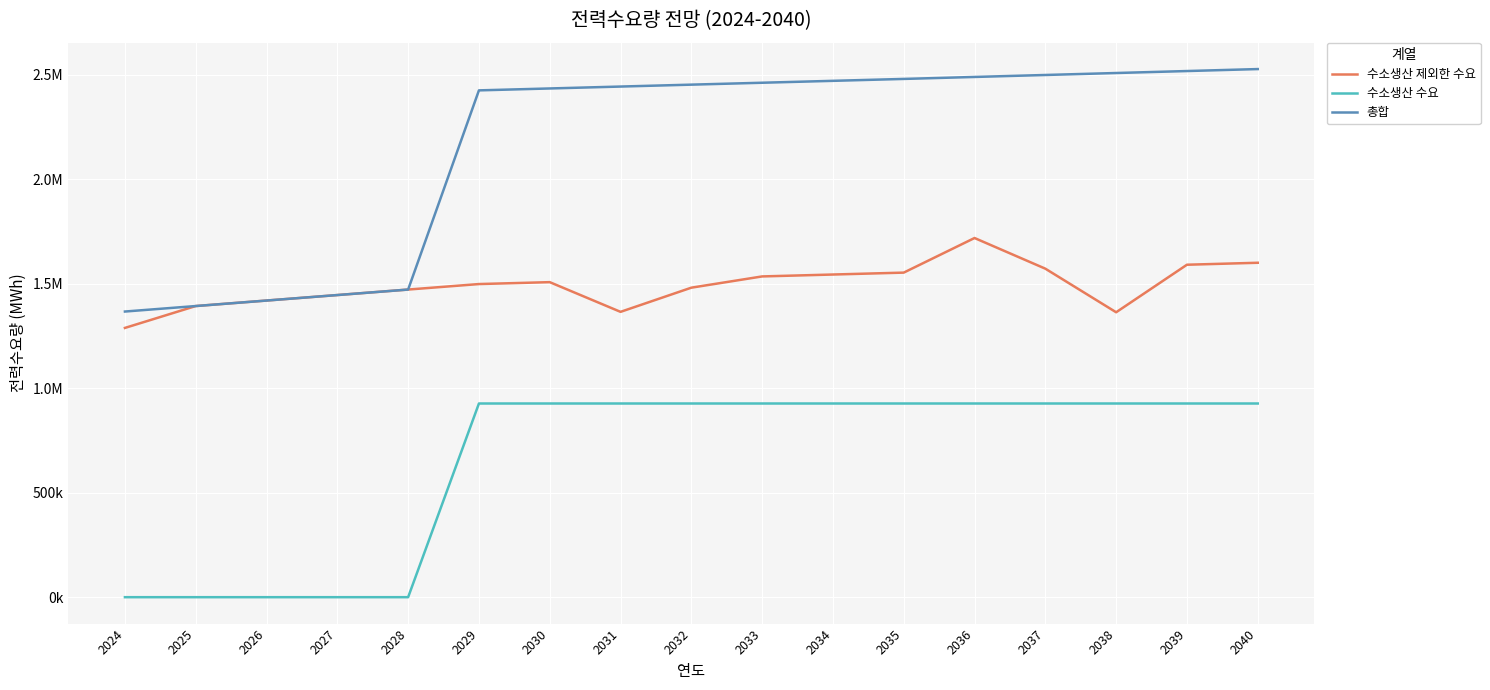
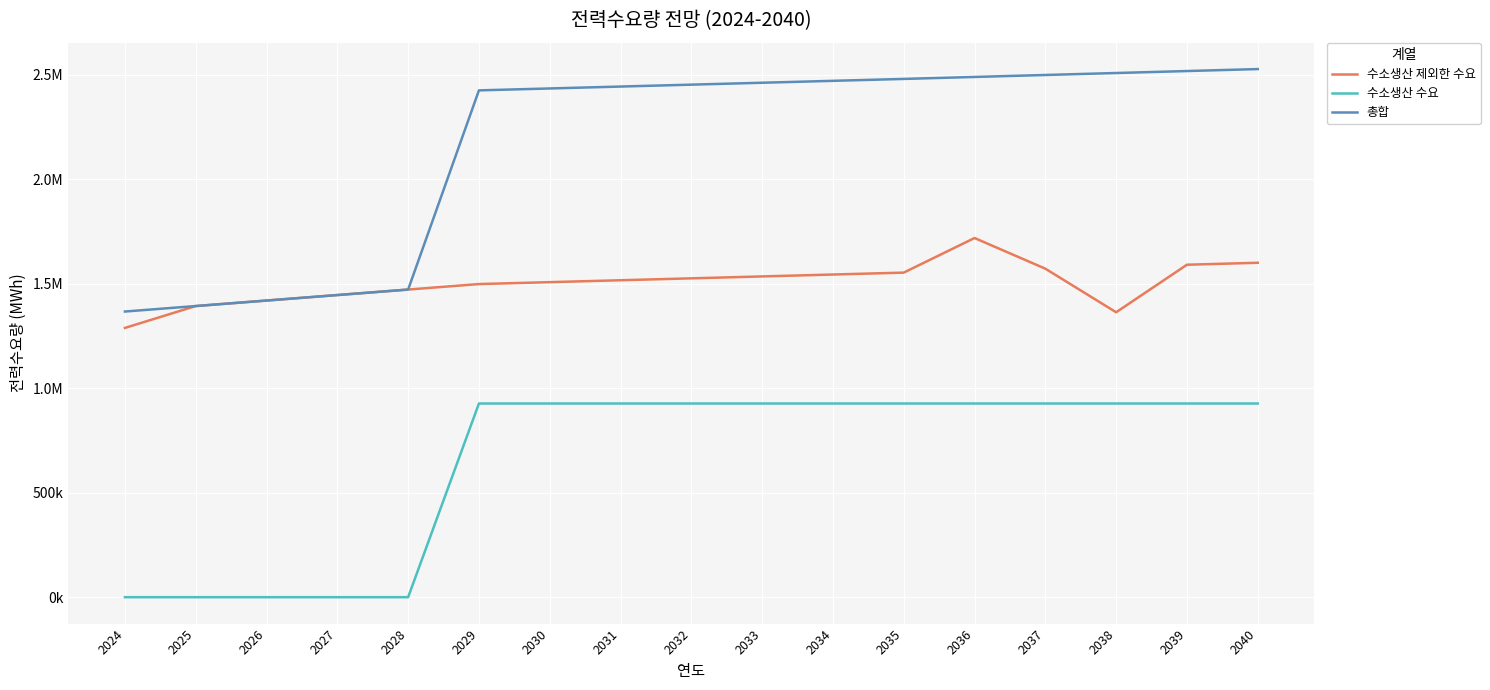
  {
    "수소생산 제외한 수요": {
      "2024": 1290000,
      "2029": 1500000,
      "2030": 1510000,
-     "2031": 1370000,
-     "2032": 1480000,
+     "2031": 1520000,
+     "2032": 1530000,
      "2033": 1530000,
      "2034": 1540000,
      "2035": 1550000,
      "2036": 1720000,
      "2037": 1570000,
      "2038": 1360000,
      "2039": 1590000,
      "2040": 1600000
    }
  }
